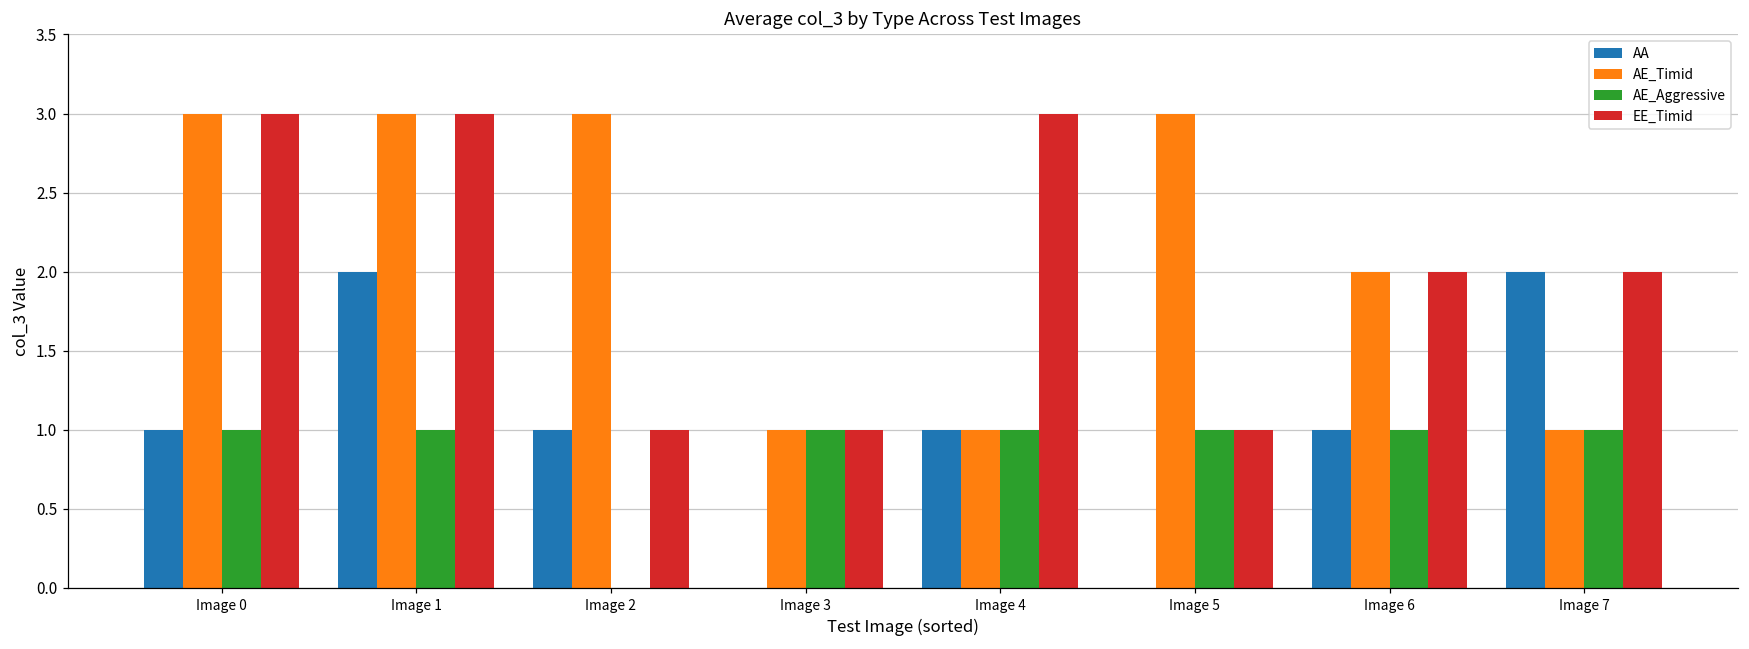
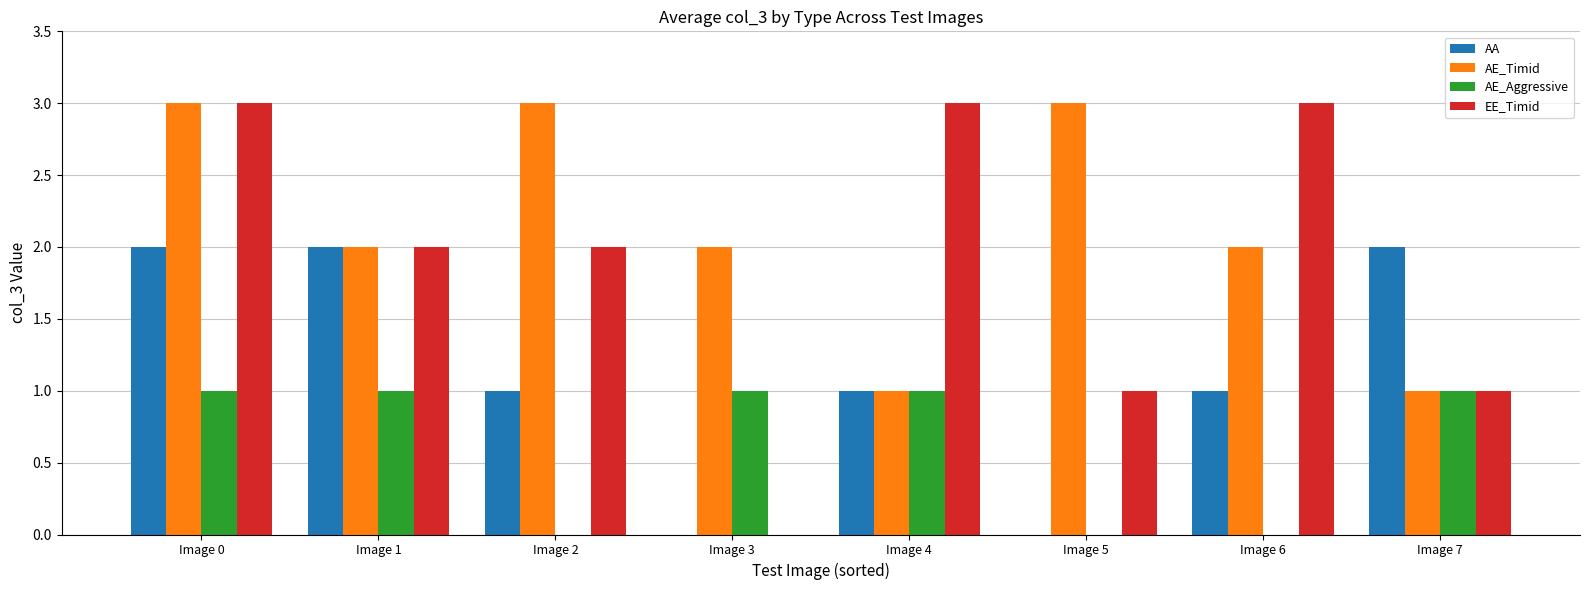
  {
    "AA": {
-     "Image 0": 1,
+     "Image 0": 2,
      "Image 1": 2,
      "Image 2": 1,
      "Image 3": 0,
      "Image 4": 1,
      "Image 5": 0,
      "Image 6": 1,
      "Image 7": 2
    },
    "AE_Timid": {
      "Image 0": 3,
-     "Image 1": 3,
+     "Image 1": 2,
      "Image 2": 3,
-     "Image 3": 1,
+     "Image 3": 2,
      "Image 4": 1,
      "Image 5": 3,
      "Image 6": 2,
      "Image 7": 1
    },
    "AE_Aggressive": {
      "Image 0": 1,
      "Image 1": 1,
      "Image 2": 0,
      "Image 3": 1,
      "Image 4": 1,
-     "Image 5": 1,
-     "Image 6": 1,
+     "Image 5": 0,
+     "Image 6": 0,
      "Image 7": 1
    },
    "EE_Timid": {
      "Image 0": 3,
-     "Image 1": 3,
-     "Image 2": 1,
-     "Image 3": 1,
+     "Image 1": 2,
+     "Image 2": 2,
+     "Image 3": 0,
      "Image 4": 3,
      "Image 5": 1,
-     "Image 6": 2,
-     "Image 7": 2
+     "Image 6": 3,
+     "Image 7": 1
    }
  }
